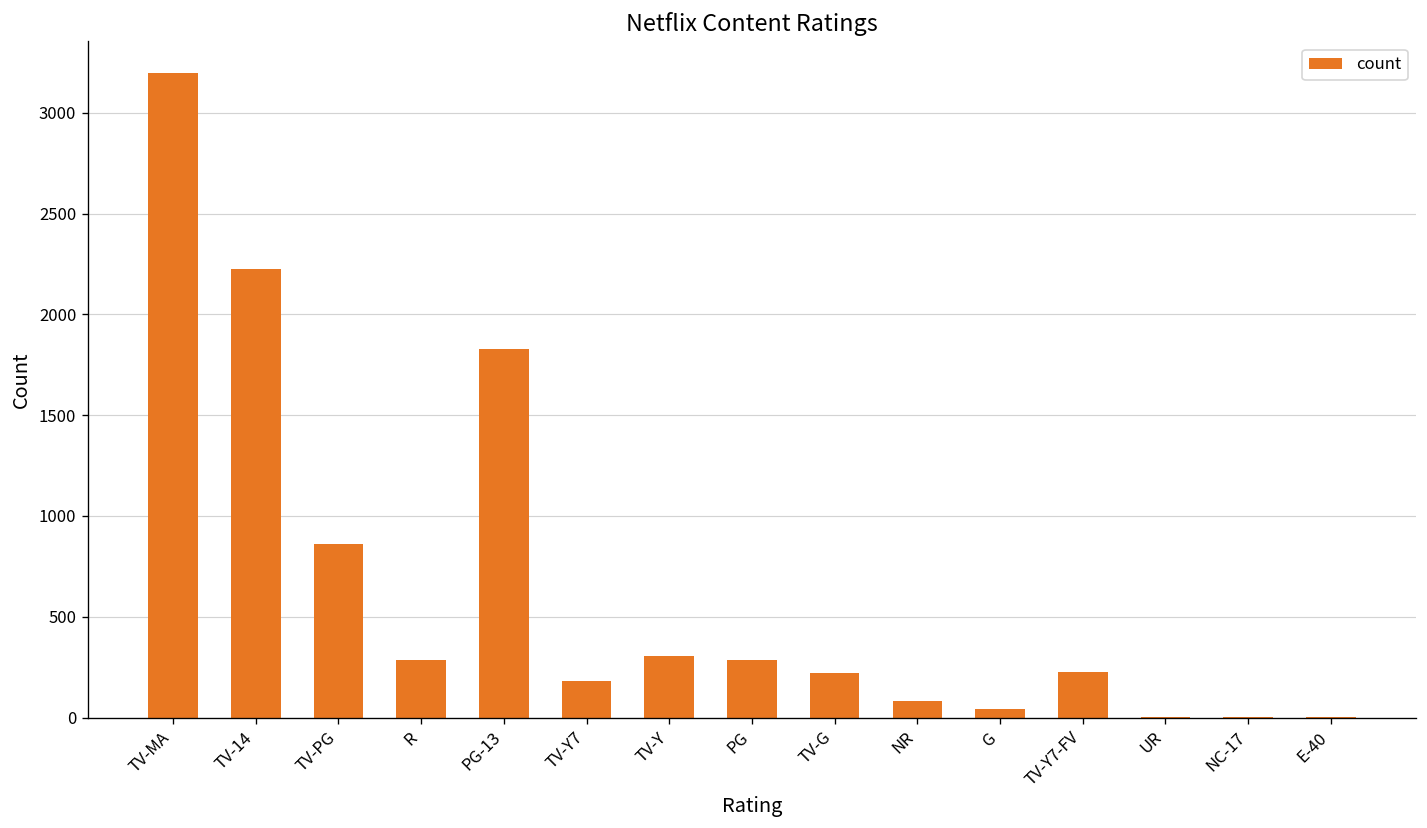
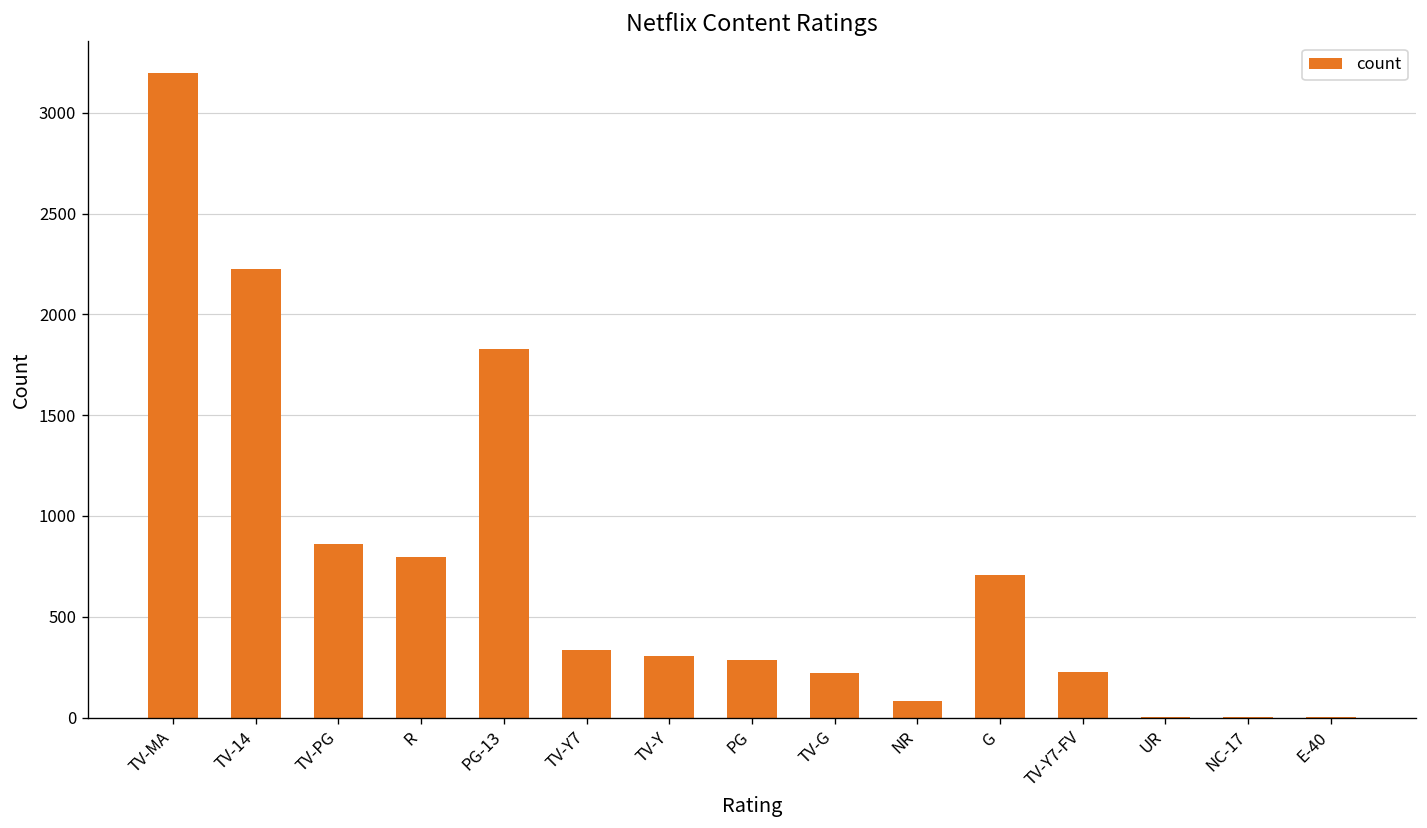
  {
    "TV-MA": 3200,
    "TV-14": 2230,
    "TV-PG": 860,
-   "R": 280,
+   "R": 800,
    "PG-13": 1830,
-   "TV-Y7": 180,
+   "TV-Y7": 330,
    "TV-Y": 310,
    "PG": 290,
    "TV-G": 220,
    "NR": 80,
-   "G": 40,
+   "G": 710,
    "TV-Y7-FV": 230
  }
